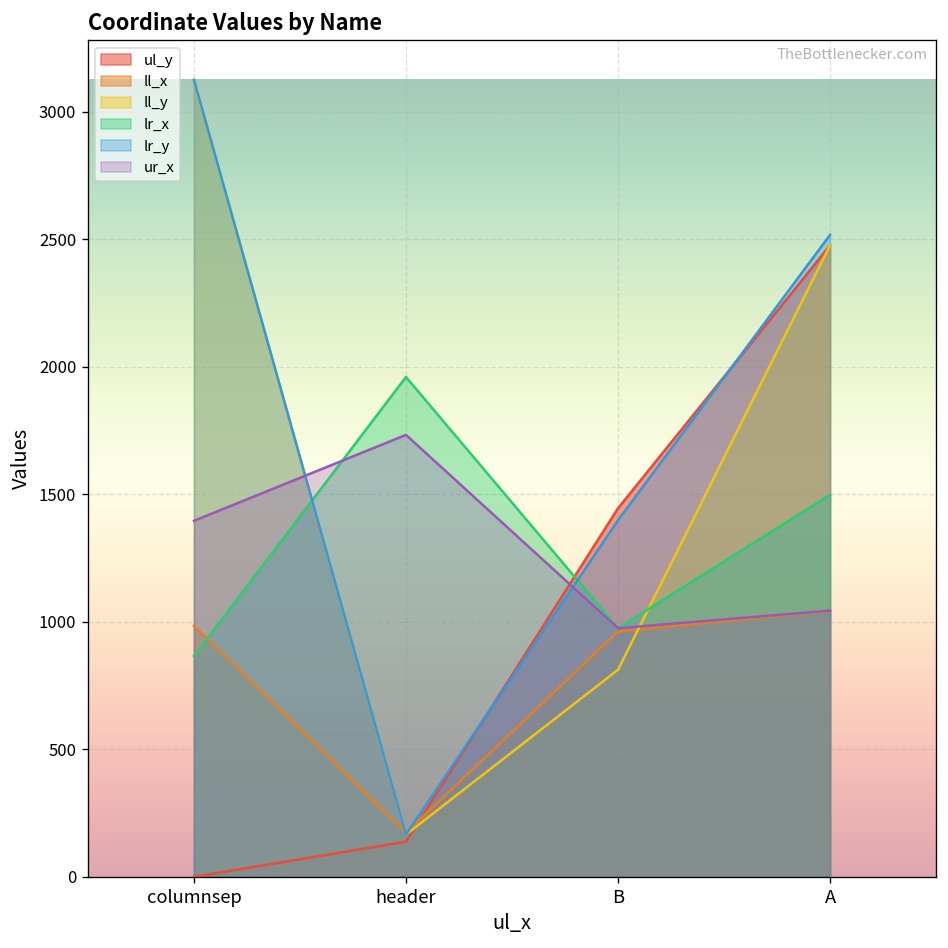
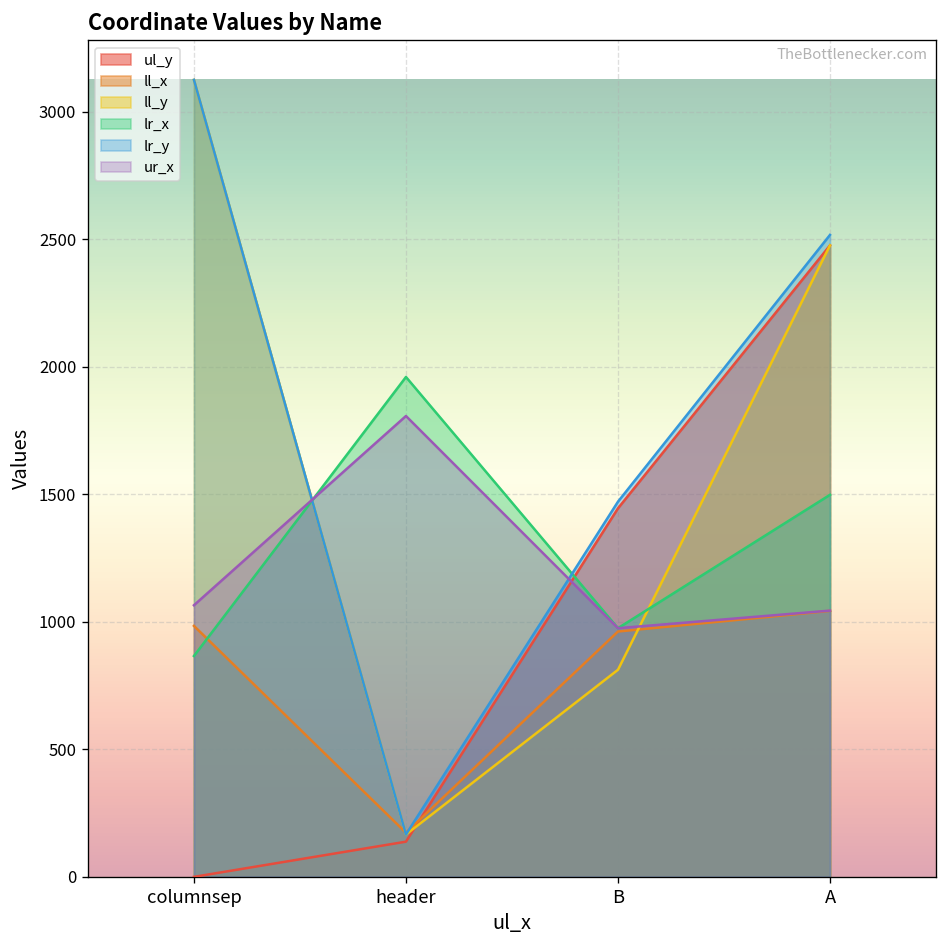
  {
    "lr_x": {
      "columnsep": 870,
      "header": 1960,
      "A": 1500
    },
    "lr_y": {
-     "B": 1400,
+     "B": 1470,
      "A": 2520
    },
    "ur_x": {
-     "columnsep": 1400,
-     "header": 1730
+     "columnsep": 1070,
+     "header": 1810
    }
  }
